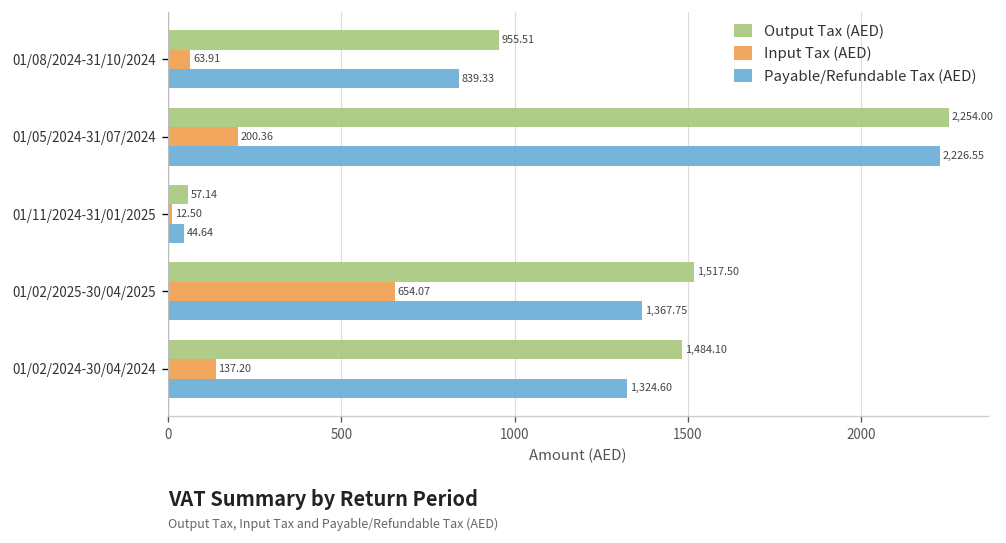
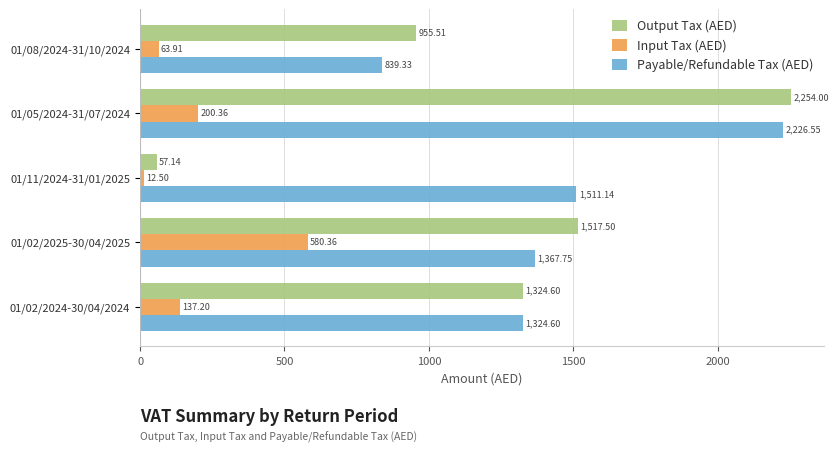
  {
    "Output Tax (AED)": {
      "01/08/2024-31/10/2024": "955.51",
      "01/05/2024-31/07/2024": "2,254.00",
      "01/11/2024-31/01/2025": "57.14",
      "01/02/2025-30/04/2025": "1,517.50",
-     "01/02/2024-30/04/2024": "1,484.10"
+     "01/02/2024-30/04/2024": "1,324.60"
    },
    "Input Tax (AED)": {
      "01/08/2024-31/10/2024": "63.91",
      "01/05/2024-31/07/2024": "200.36",
      "01/11/2024-31/01/2025": "12.50",
-     "01/02/2025-30/04/2025": "654.07",
+     "01/02/2025-30/04/2025": "580.36",
      "01/02/2024-30/04/2024": "137.20"
    },
    "Payable/Refundable Tax (AED)": {
      "01/08/2024-31/10/2024": "839.33",
      "01/05/2024-31/07/2024": "2,226.55",
-     "01/11/2024-31/01/2025": "44.64",
+     "01/11/2024-31/01/2025": "1,511.14",
      "01/02/2025-30/04/2025": "1,367.75",
      "01/02/2024-30/04/2024": "1,324.60"
    }
  }
